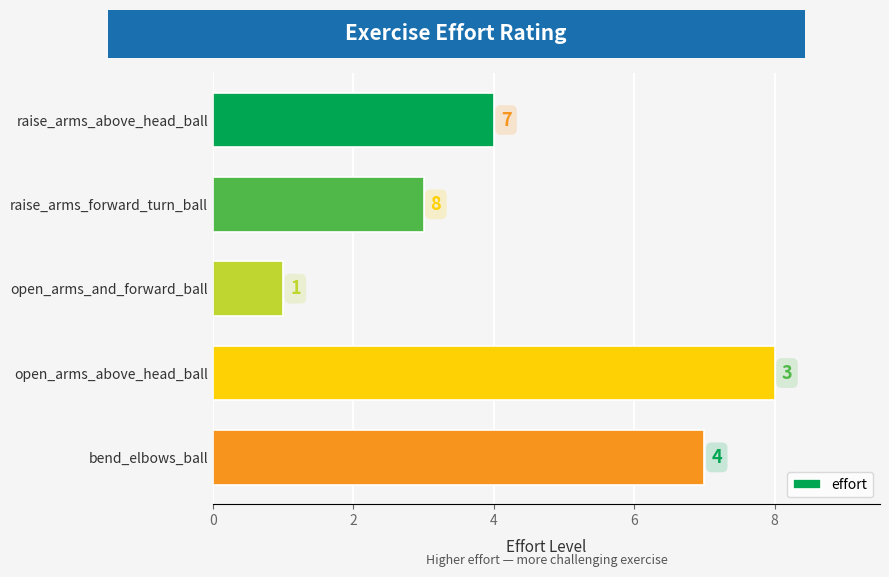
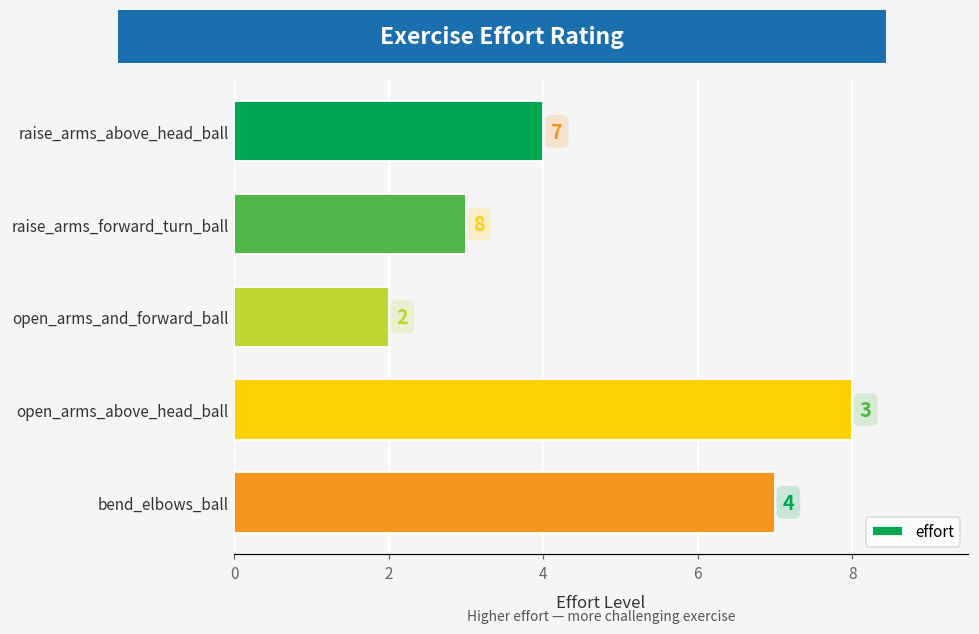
  {
-   "open_arms_and_forward_ball": 1
+   "open_arms_and_forward_ball": 2
  }
